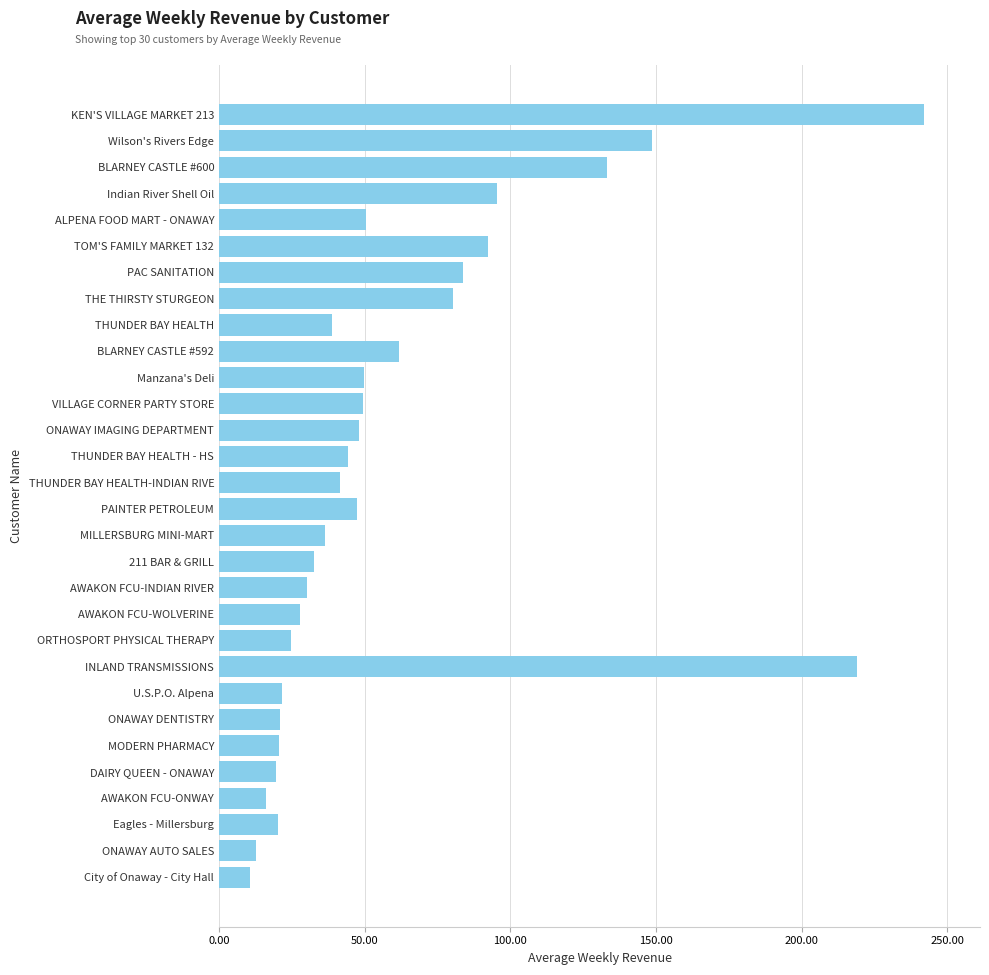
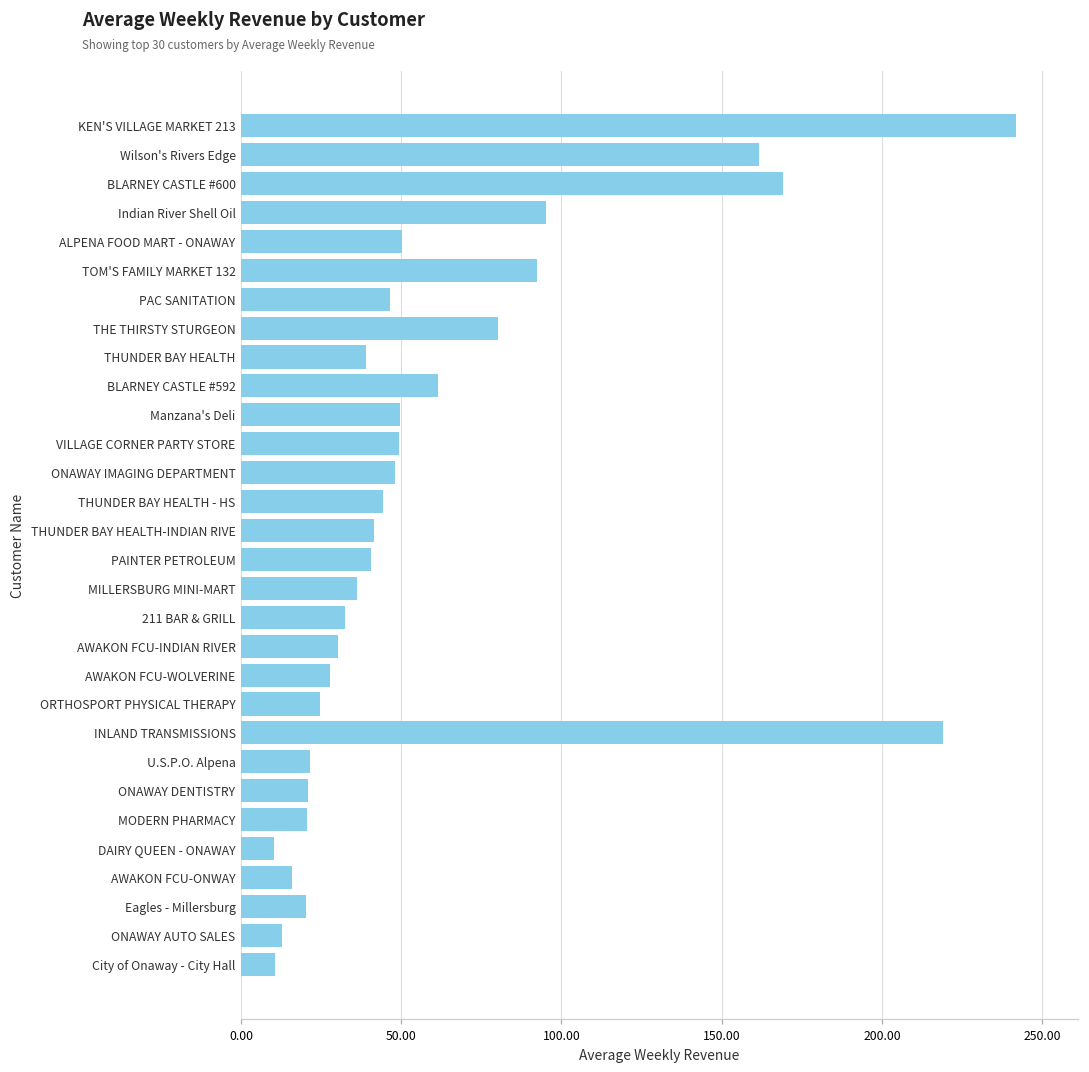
  {
    "KEN'S VILLAGE MARKET 213": 242,
-   "Wilson's Rivers Edge": 149,
-   "BLARNEY CASTLE #600": 133,
+   "Wilson's Rivers Edge": 162,
+   "BLARNEY CASTLE #600": 169,
    "Indian River Shell Oil": 95,
    "ALPENA FOOD MART - ONAWAY": 50,
    "TOM'S FAMILY MARKET 132": 92,
-   "PAC SANITATION": 84,
+   "PAC SANITATION": 47,
    "THE THIRSTY STURGEON": 80,
    "THUNDER BAY HEALTH": 39,
    "BLARNEY CASTLE #592": 62,
    "Manzana's Deli": 50,
    "VILLAGE CORNER PARTY STORE": 49,
    "ONAWAY IMAGING DEPARTMENT": 48,
    "THUNDER BAY HEALTH - HS": 44,
    "THUNDER BAY HEALTH-INDIAN RIVE": 42,
-   "PAINTER PETROLEUM": 47,
+   "PAINTER PETROLEUM": 41,
    "MILLERSBURG MINI-MART": 36,
    "211 BAR & GRILL": 33,
    "AWAKON FCU-INDIAN RIVER": 30,
    "AWAKON FCU-WOLVERINE": 28,
    "ORTHOSPORT PHYSICAL THERAPY": 25,
    "INLAND TRANSMISSIONS": 219,
    "U.S.P.O. Alpena": 22,
    "ONAWAY DENTISTRY": 21,
    "MODERN PHARMACY": 20,
-   "DAIRY QUEEN - ONAWAY": 20,
+   "DAIRY QUEEN - ONAWAY": 10,
    "AWAKON FCU-ONWAY": 16,
    "Eagles - Millersburg": 20,
    "ONAWAY AUTO SALES": 13,
    "City of Onaway - City Hall": 11
  }
